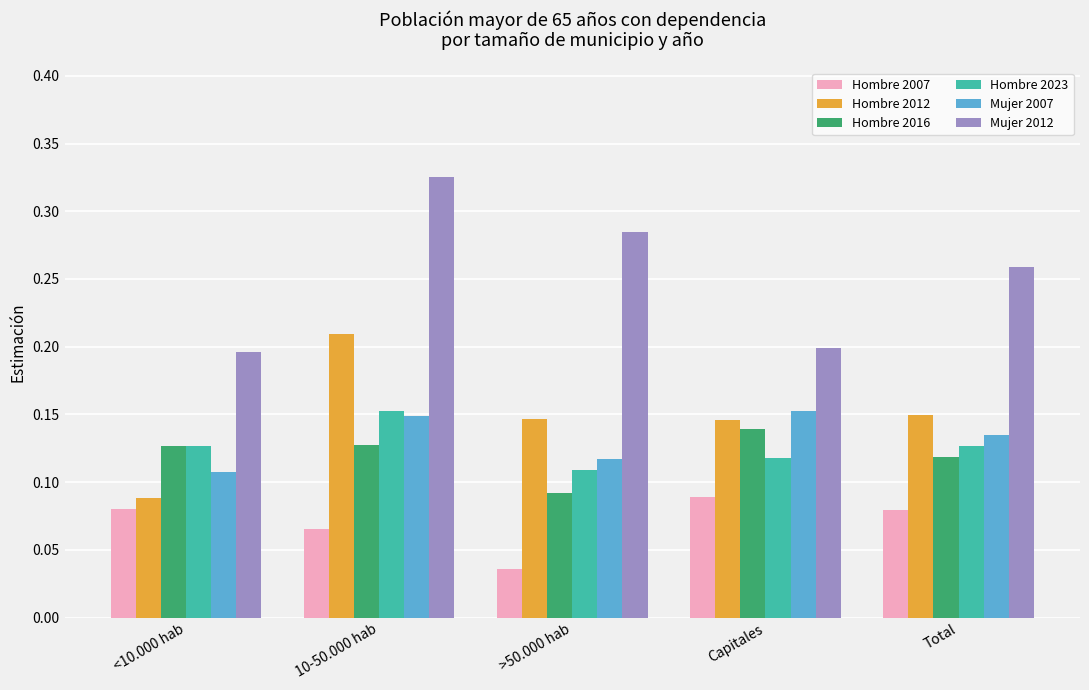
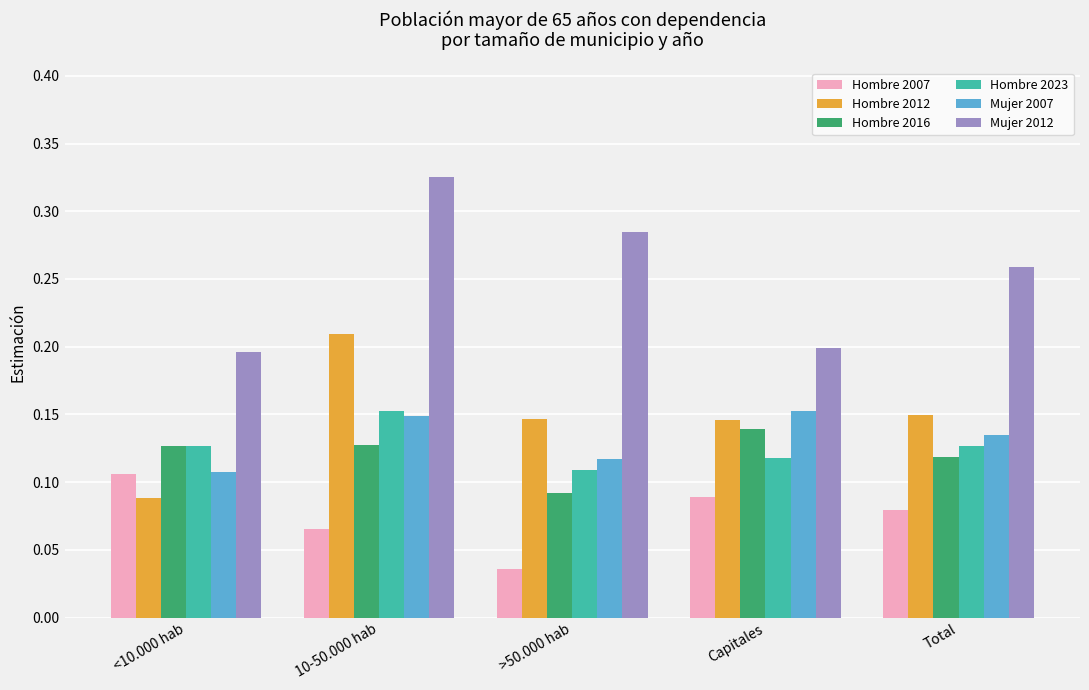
  {
    "Hombre 2007": {
-     "<10.000 hab": 0.080,
+     "<10.000 hab": 0.106,
      "10-50.000 hab": 0.066,
      ">50.000 hab": 0.036,
      "Capitales": 0.089,
      "Total": 0.079
    },
    "Hombre 2012": {
      "<10.000 hab": 0.088,
      "10-50.000 hab": 0.209,
      ">50.000 hab": 0.146,
      "Capitales": 0.146,
      "Total": 0.149
    },
    "Hombre 2016": {
      "<10.000 hab": 0.126,
      "10-50.000 hab": 0.128,
      ">50.000 hab": 0.092,
      "Capitales": 0.139,
      "Total": 0.119
    },
    "Mujer 2012": {
      "<10.000 hab": 0.196,
      "10-50.000 hab": 0.325,
      ">50.000 hab": 0.285,
      "Capitales": 0.199,
      "Total": 0.259
    }
  }
